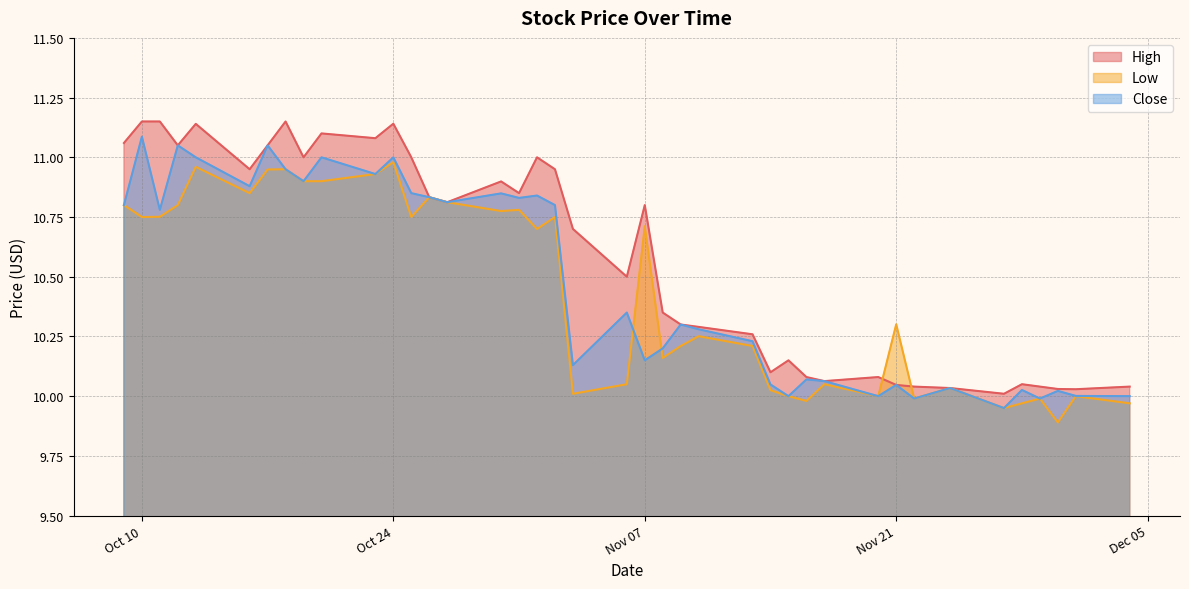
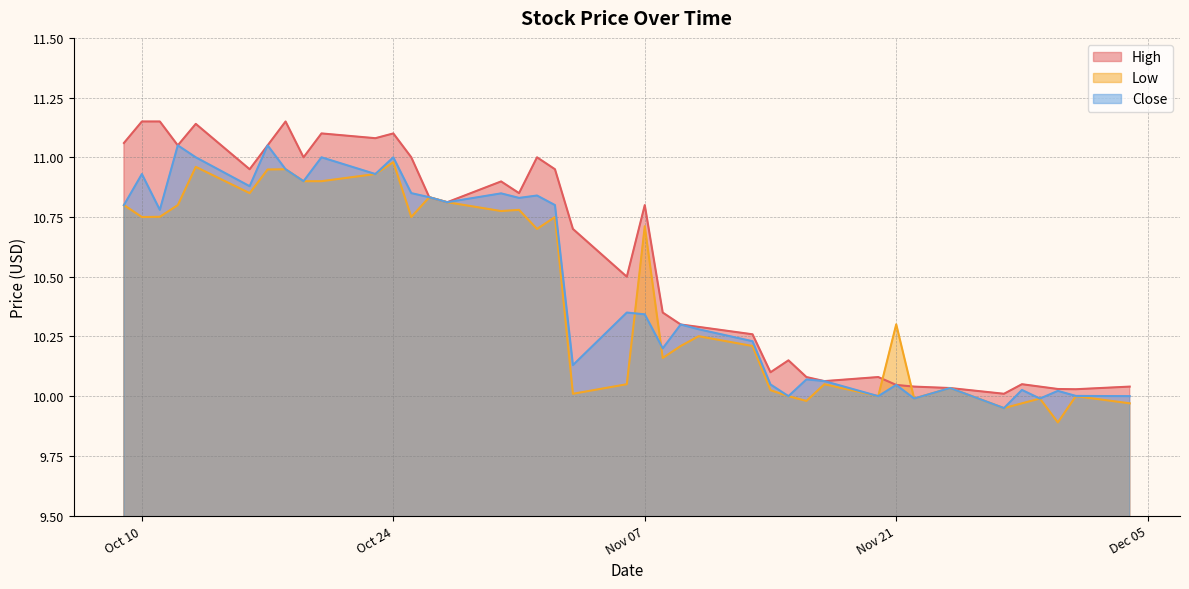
  {
    "High": {
      "Oct 10": 11.15,
-     "Oct 24": 11.14,
+     "Oct 24": 11.10,
      "Nov 07": 10.80
    },
    "Low": {
      "Oct 10": 10.75,
      "Oct 24": 10.98,
      "Nov 07": 10.71,
      "Nov 21": 10.30
    },
    "Close": {
-     "Oct 10": 11.09,
+     "Oct 10": 10.93,
      "Oct 24": 11.00,
-     "Nov 07": 10.15
+     "Nov 07": 10.34
    }
  }
